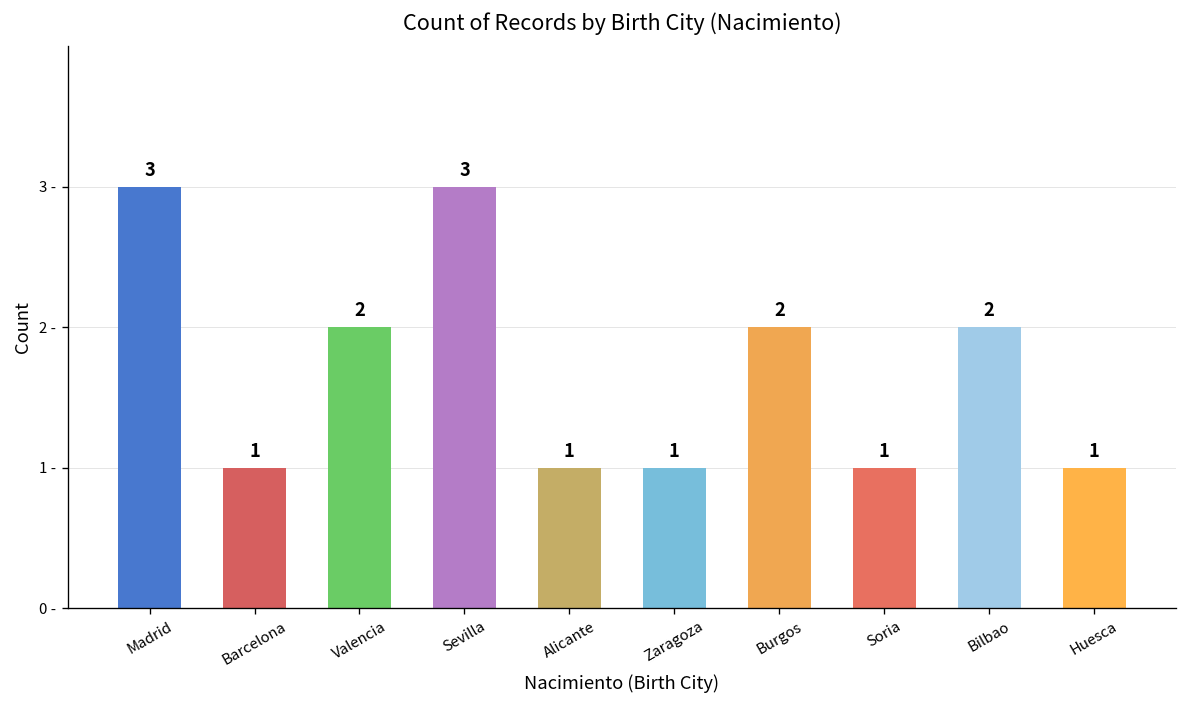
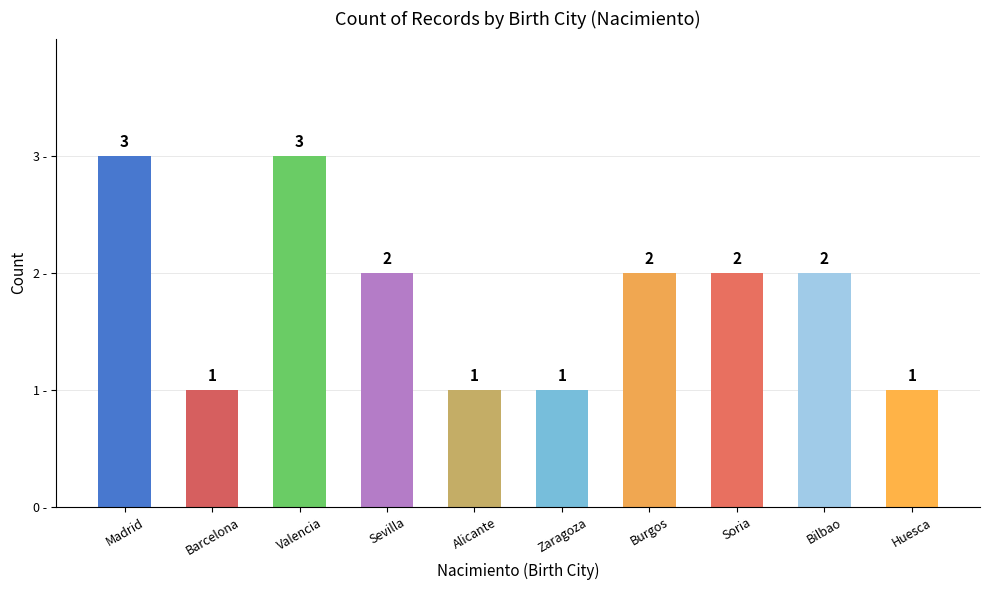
  {
    "Madrid": 3,
    "Barcelona": 1,
-   "Valencia": 2,
-   "Sevilla": 3,
+   "Valencia": 3,
+   "Sevilla": 2,
    "Alicante": 1,
    "Zaragoza": 1,
    "Burgos": 2,
-   "Soria": 1,
+   "Soria": 2,
    "Bilbao": 2,
    "Huesca": 1
  }
